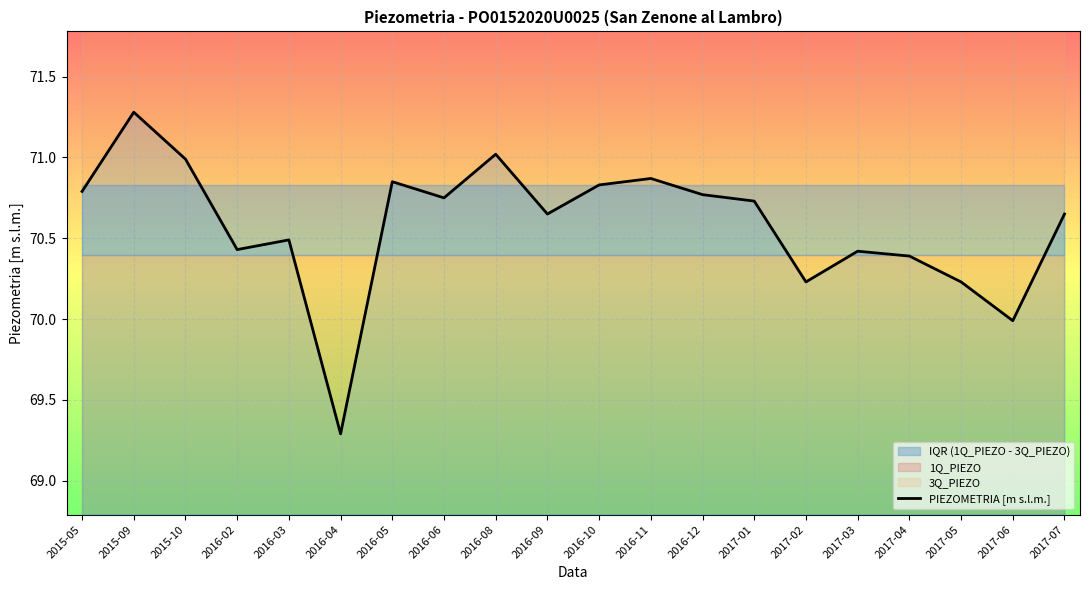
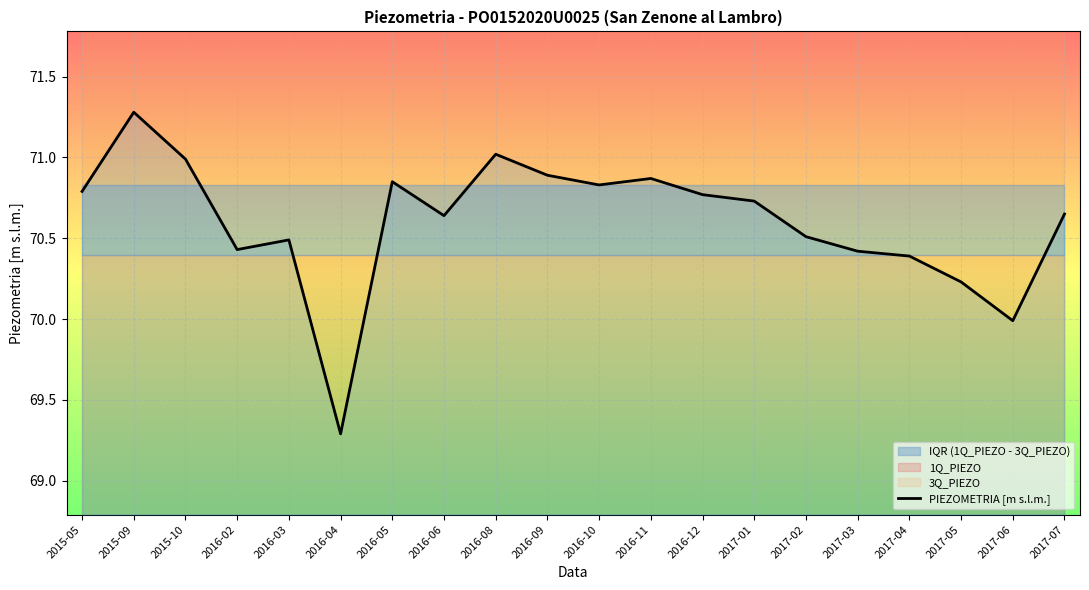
  {
    "PIEZOMETRIA [m s.l.m.]": {
      "2015-05": 70.79,
      "2015-09": 71.28,
      "2015-10": 70.99,
      "2016-02": 70.43,
      "2016-03": 70.49,
      "2016-04": 69.29,
      "2016-05": 70.85,
-     "2016-06": 70.75,
+     "2016-06": 70.64,
      "2016-08": 71.02,
-     "2016-09": 70.65,
+     "2016-09": 70.89,
      "2016-11": 70.87,
      "2016-12": 70.77,
      "2017-01": 70.73,
-     "2017-02": 70.23,
+     "2017-02": 70.51,
      "2017-03": 70.42,
      "2017-05": 70.23,
      "2017-06": 69.99,
      "2017-07": 70.65
    }
  }
